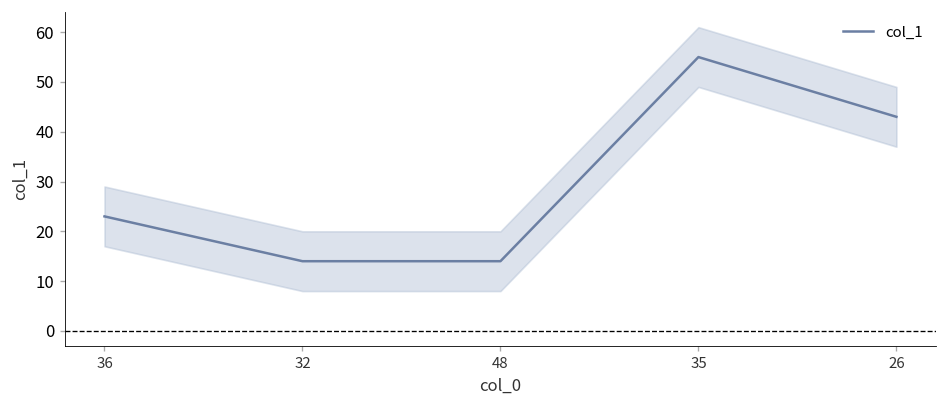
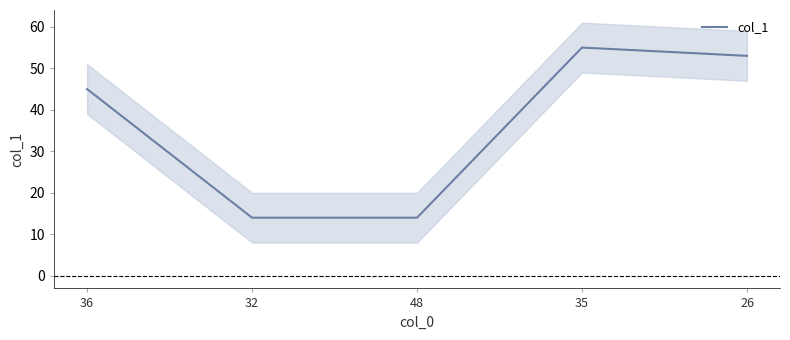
  {
    "col_1": {
-     "36": 23,
+     "36": 45,
      "32": 14,
      "48": 14,
      "35": 55,
-     "26": 43
+     "26": 53
    }
  }
